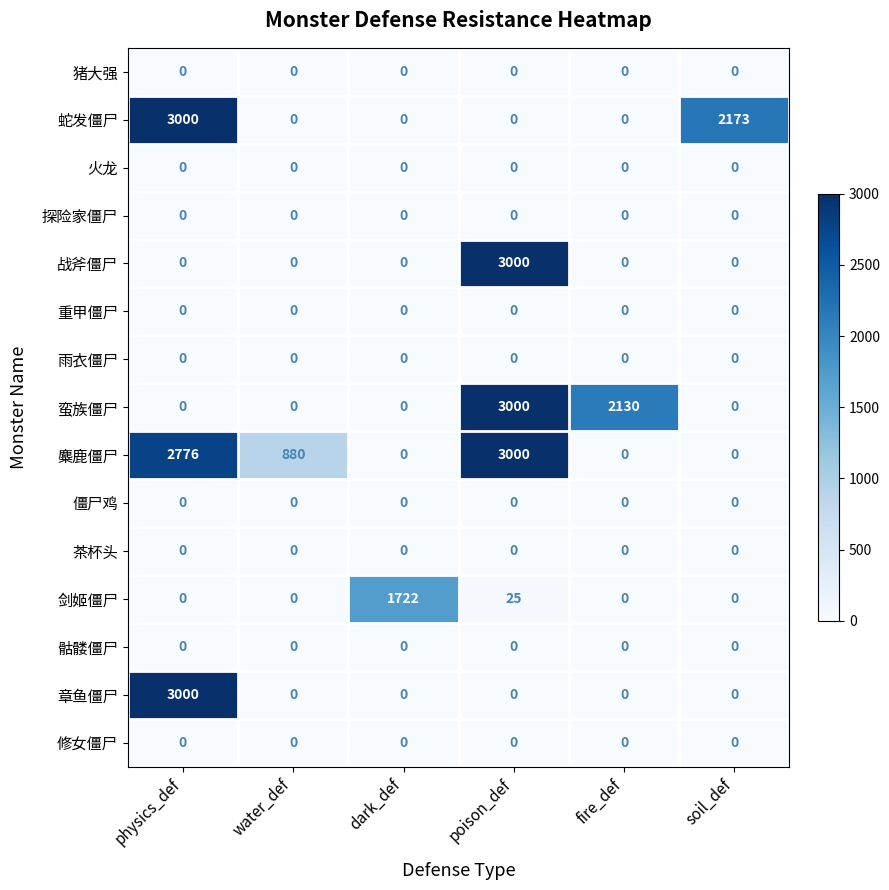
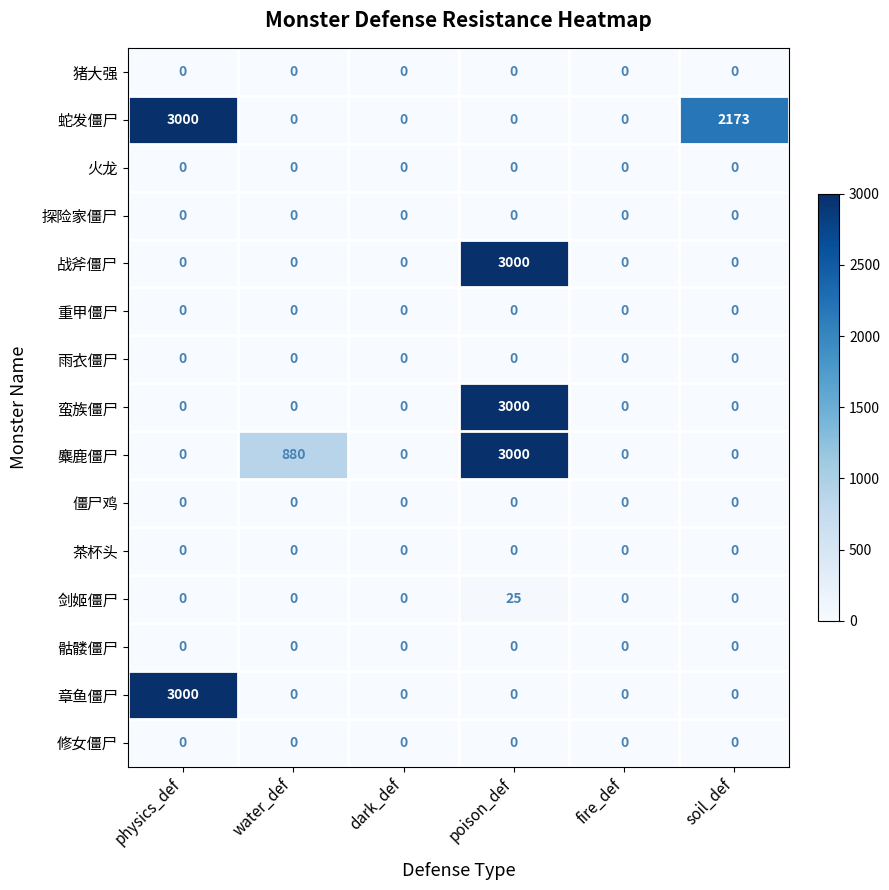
  {
    "猪大强": {
      "physics_def": 0,
      "water_def": 0,
      "dark_def": 0,
      "poison_def": 0,
      "fire_def": 0,
      "soil_def": 0
    },
    "蛇发僵尸": {
      "physics_def": 3000,
      "water_def": 0,
      "dark_def": 0,
      "poison_def": 0,
      "fire_def": 0,
      "soil_def": 2173
    },
    "火龙": {
      "physics_def": 0,
      "water_def": 0,
      "dark_def": 0,
      "poison_def": 0,
      "fire_def": 0,
      "soil_def": 0
    },
    "探险家僵尸": {
      "physics_def": 0,
      "water_def": 0,
      "dark_def": 0,
      "poison_def": 0,
      "fire_def": 0,
      "soil_def": 0
    },
    "战斧僵尸": {
      "physics_def": 0,
      "water_def": 0,
      "dark_def": 0,
      "poison_def": 3000,
      "fire_def": 0,
      "soil_def": 0
    },
    "重甲僵尸": {
      "physics_def": 0,
      "water_def": 0,
      "dark_def": 0,
      "poison_def": 0,
      "fire_def": 0,
      "soil_def": 0
    },
    "雨衣僵尸": {
      "physics_def": 0,
      "water_def": 0,
      "dark_def": 0,
      "poison_def": 0,
      "fire_def": 0,
      "soil_def": 0
    },
    "蛮族僵尸": {
      "physics_def": 0,
      "water_def": 0,
      "dark_def": 0,
      "poison_def": 3000,
-     "fire_def": 2130,
+     "fire_def": 0,
      "soil_def": 0
    },
    "麋鹿僵尸": {
-     "physics_def": 2776,
+     "physics_def": 0,
      "water_def": 880,
      "dark_def": 0,
      "poison_def": 3000,
      "fire_def": 0,
      "soil_def": 0
    },
    "僵尸鸡": {
      "physics_def": 0,
      "water_def": 0,
      "dark_def": 0,
      "poison_def": 0,
      "fire_def": 0,
      "soil_def": 0
    },
    "茶杯头": {
      "physics_def": 0,
      "water_def": 0,
      "dark_def": 0,
      "poison_def": 0,
      "fire_def": 0,
      "soil_def": 0
    },
    "剑姬僵尸": {
      "physics_def": 0,
      "water_def": 0,
-     "dark_def": 1722,
+     "dark_def": 0,
      "poison_def": 25,
      "fire_def": 0,
      "soil_def": 0
    },
    "骷髅僵尸": {
      "physics_def": 0,
      "water_def": 0,
      "dark_def": 0,
      "poison_def": 0,
      "fire_def": 0,
      "soil_def": 0
    },
    "章鱼僵尸": {
      "physics_def": 3000,
      "water_def": 0,
      "dark_def": 0,
      "poison_def": 0,
      "fire_def": 0,
      "soil_def": 0
    },
    "修女僵尸": {
      "physics_def": 0,
      "water_def": 0,
      "dark_def": 0,
      "poison_def": 0,
      "fire_def": 0,
      "soil_def": 0
    }
  }
